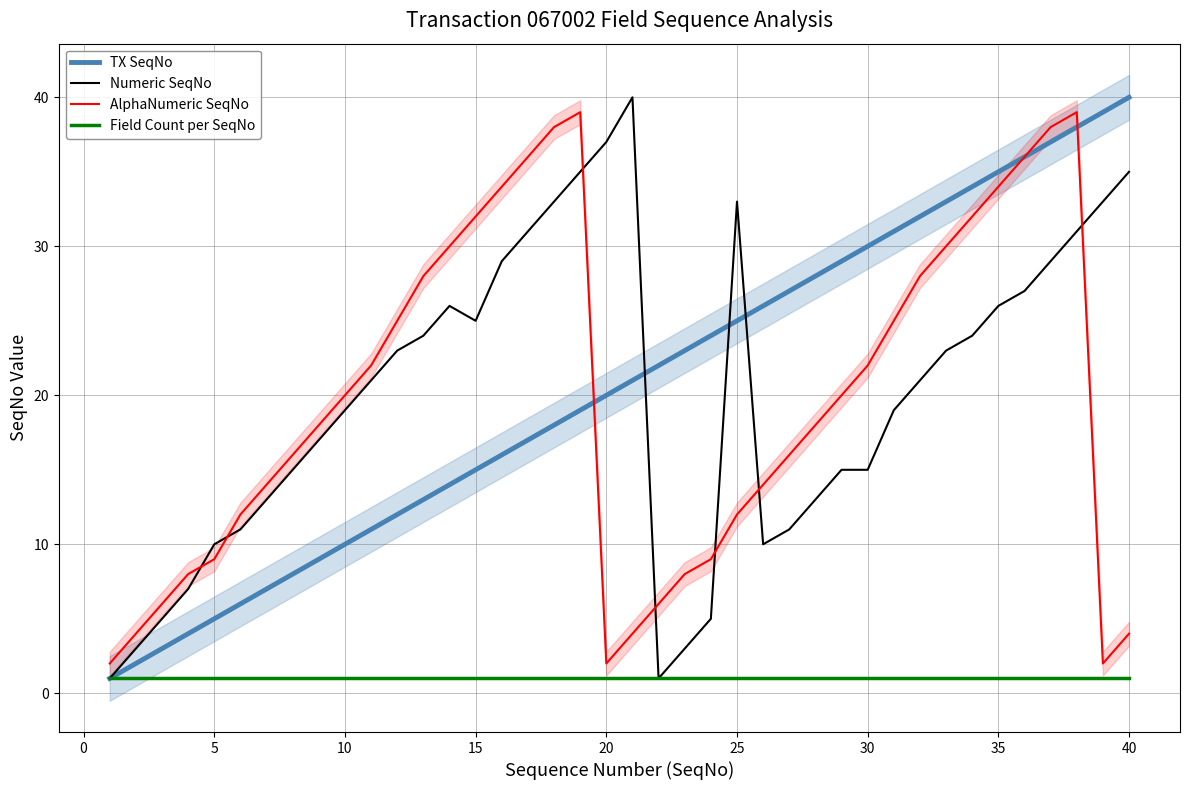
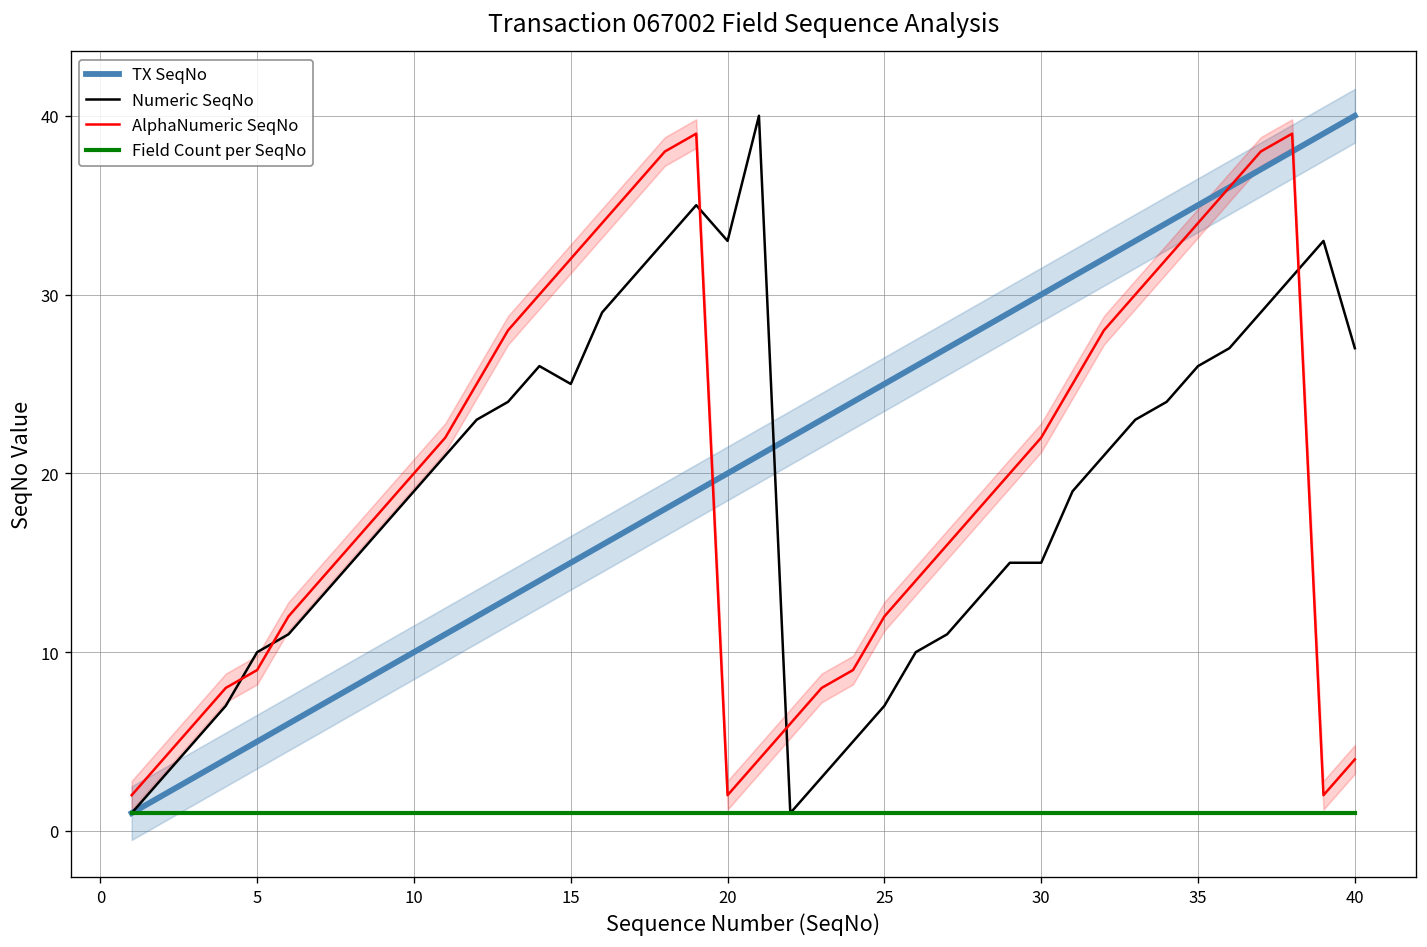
  {
    "Numeric SeqNo": {
      "5": 10,
      "10": 19,
      "15": 25,
-     "20": 37,
-     "25": 33,
+     "20": 33,
+     "25": 7,
      "30": 15,
      "35": 26,
-     "40": 35
+     "40": 27
    },
    "Field Count per SeqNo": {
      "5": 1,
      "10": 1,
      "15": 1,
      "20": 1,
      "25": 1,
      "30": 1,
      "35": 1,
      "40": 1
    }
  }
